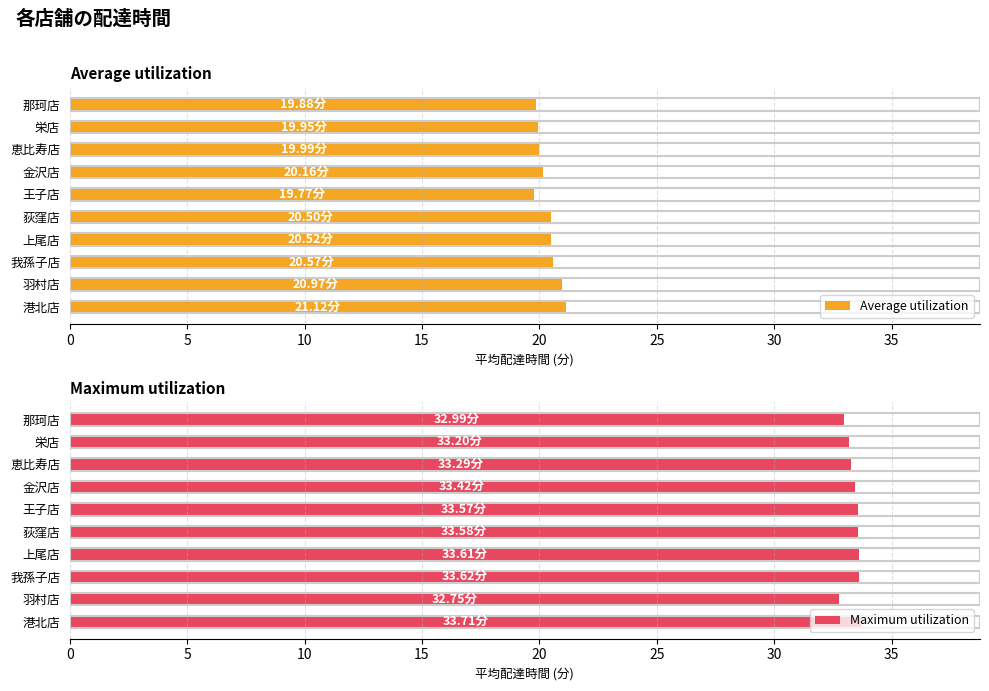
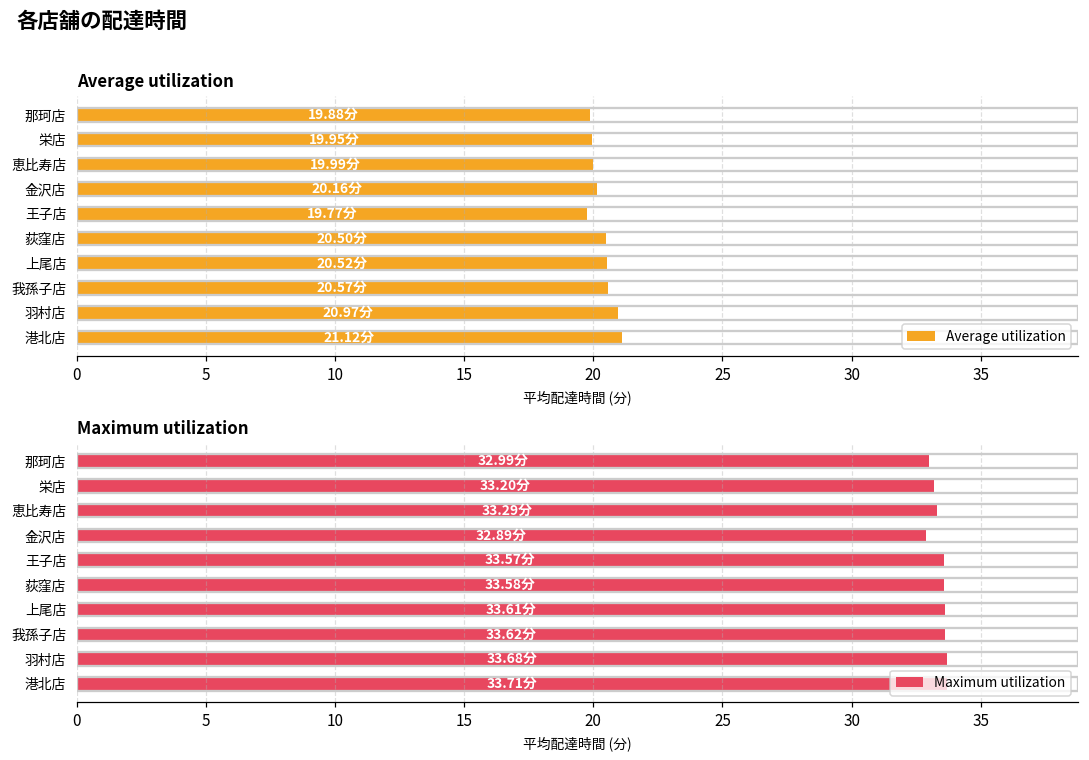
  {
    "Average utilization": {
      "那珂店": "19.88分",
      "栄店": "19.95分",
      "恵比寿店": "19.99分",
      "金沢店": "20.16分",
      "王子店": "19.77分",
      "荻窪店": "20.50分",
      "上尾店": "20.52分",
      "我孫子店": "20.57分",
      "羽村店": "20.97分",
      "港北店": "21.12分"
    },
    "Maximum utilization": {
      "那珂店": "32.99分",
      "栄店": "33.20分",
      "恵比寿店": "33.29分",
-     "金沢店": "33.42分",
+     "金沢店": "32.89分",
      "王子店": "33.57分",
      "荻窪店": "33.58分",
      "上尾店": "33.61分",
      "我孫子店": "33.62分",
-     "羽村店": "32.75分"
+     "羽村店": "33.68分"
    }
  }
